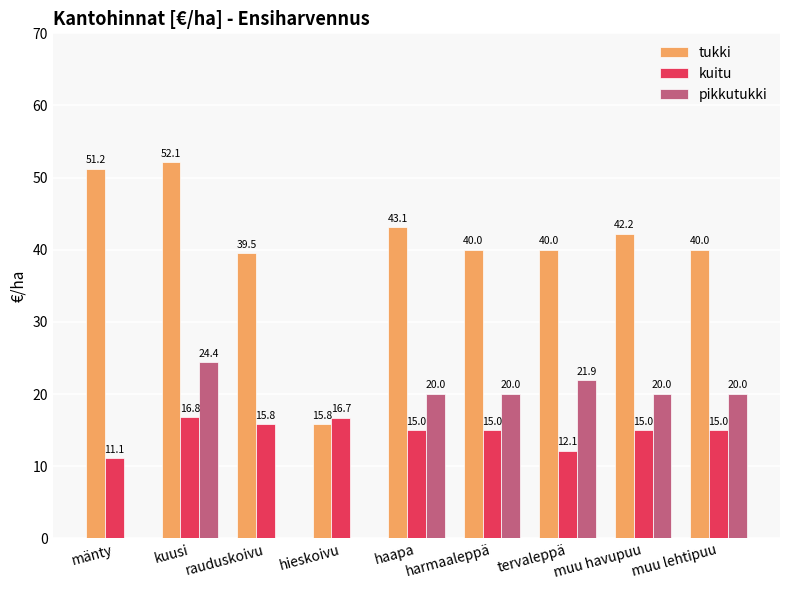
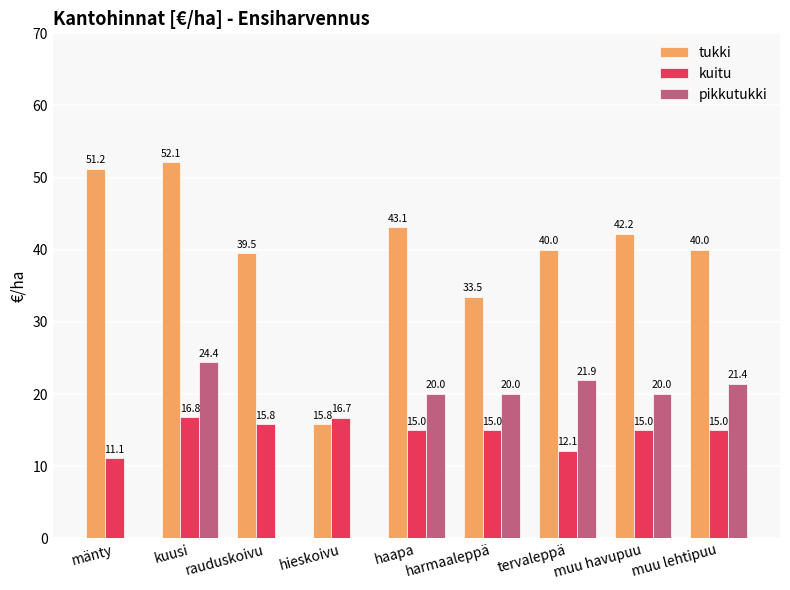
  {
    "tukki": {
      "mänty": 51.2,
      "kuusi": 52.1,
      "rauduskoivu": 39.5,
      "hieskoivu": 15.8,
      "haapa": 43.1,
-     "harmaaleppä": 40.0,
+     "harmaaleppä": 33.5,
      "tervaleppä": 40.0,
      "muu havupuu": 42.2,
      "muu lehtipuu": 40.0
    },
    "kuitu": {
      "mänty": 11.1,
      "kuusi": 16.8,
      "rauduskoivu": 15.8,
      "hieskoivu": 16.7,
      "haapa": 15.0,
      "harmaaleppä": 15.0,
      "tervaleppä": 12.1,
      "muu havupuu": 15.0,
      "muu lehtipuu": 15.0
    },
    "pikkutukki": {
      "kuusi": 24.4,
      "haapa": 20.0,
      "harmaaleppä": 20.0,
      "tervaleppä": 21.9,
      "muu havupuu": 20.0,
-     "muu lehtipuu": 20.0
+     "muu lehtipuu": 21.4
    }
  }
